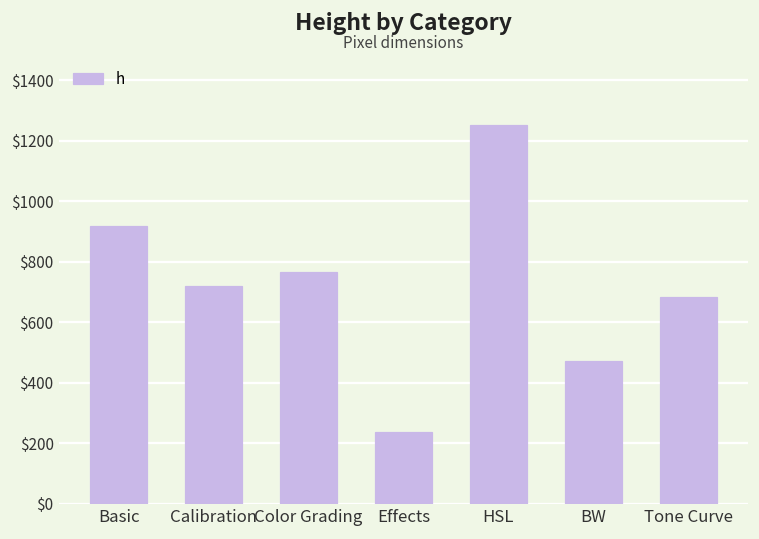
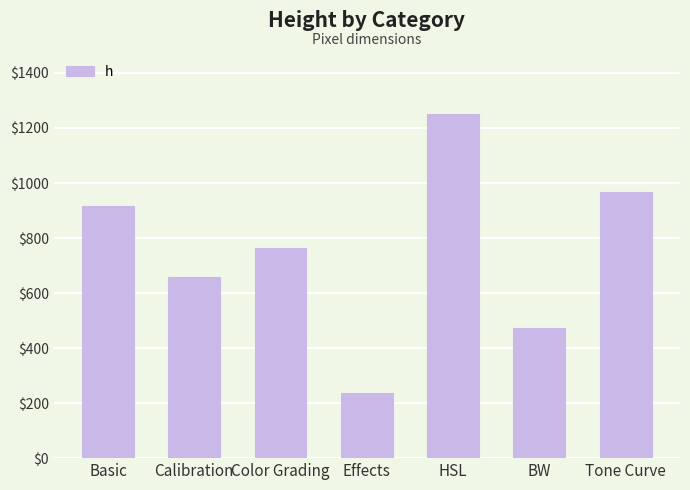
  {
    "Basic": "$920",
-   "Calibration": "$720",
+   "Calibration": "$660",
    "Color Grading": "$770",
    "Effects": "$240",
    "HSL": "$1250",
    "BW": "$470",
-   "Tone Curve": "$680"
+   "Tone Curve": "$970"
  }
